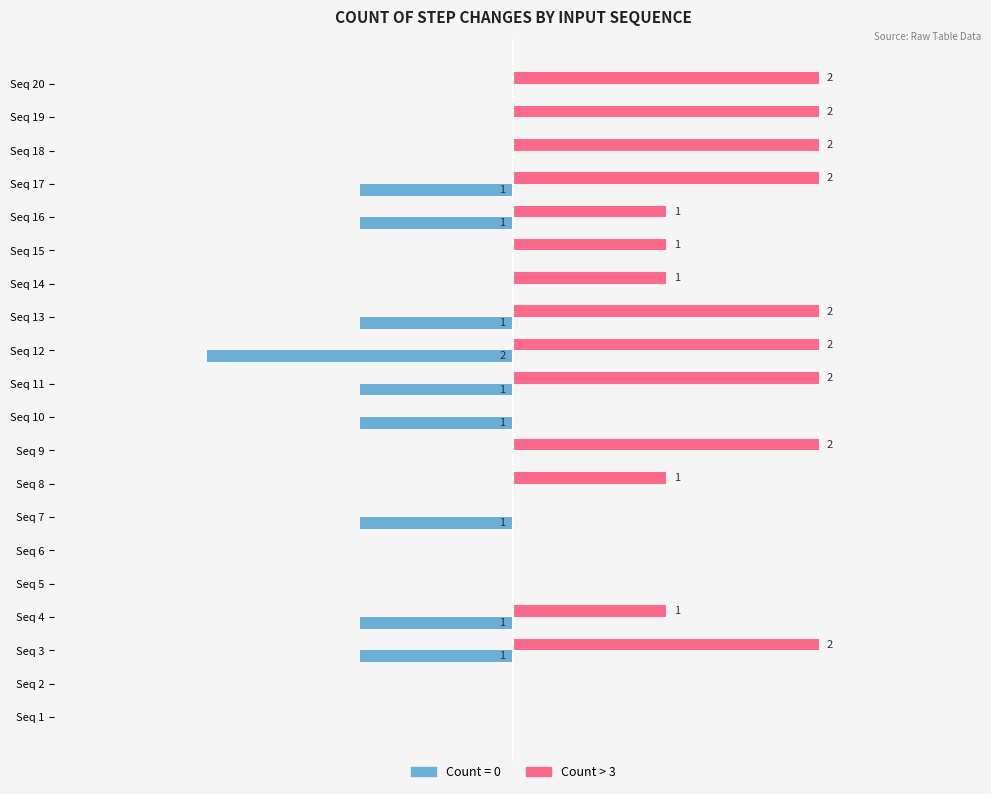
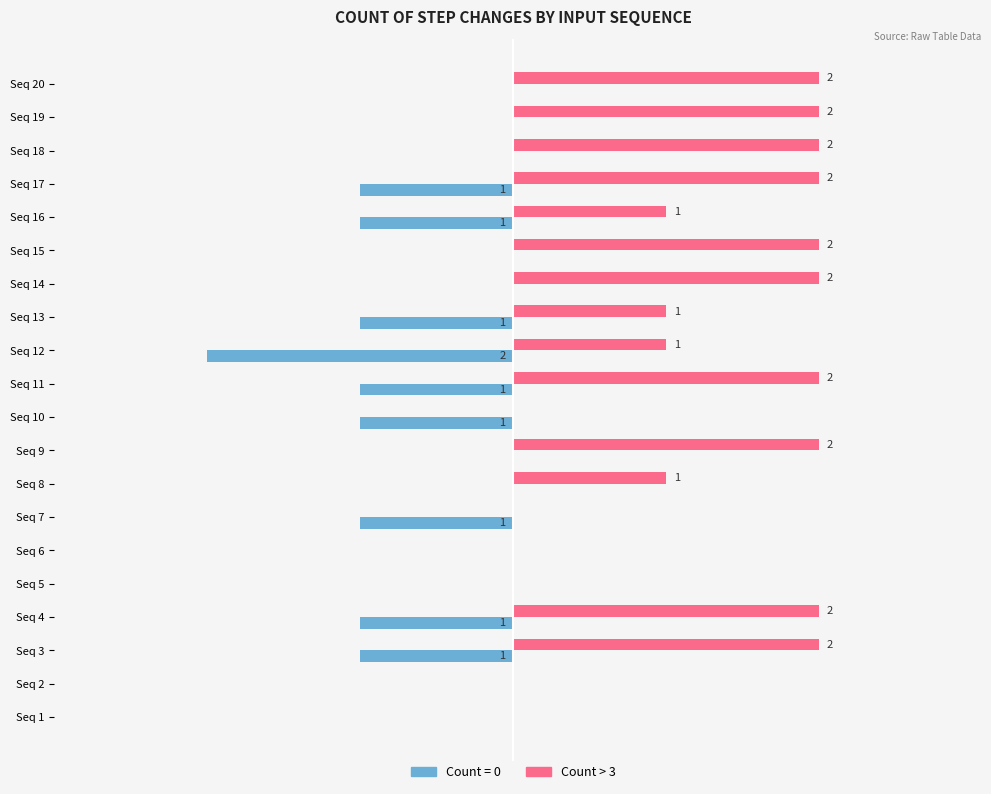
  {
    "Count > 3": {
      "Seq 20": 2,
      "Seq 19": 2,
      "Seq 18": 2,
      "Seq 17": 2,
      "Seq 16": 1,
-     "Seq 15": 1,
-     "Seq 14": 1,
-     "Seq 13": 2,
-     "Seq 12": 2,
+     "Seq 15": 2,
+     "Seq 14": 2,
+     "Seq 13": 1,
+     "Seq 12": 1,
      "Seq 11": 2,
      "Seq 9": 2,
      "Seq 8": 1,
-     "Seq 4": 1,
+     "Seq 4": 2,
      "Seq 3": 2
    }
  }
